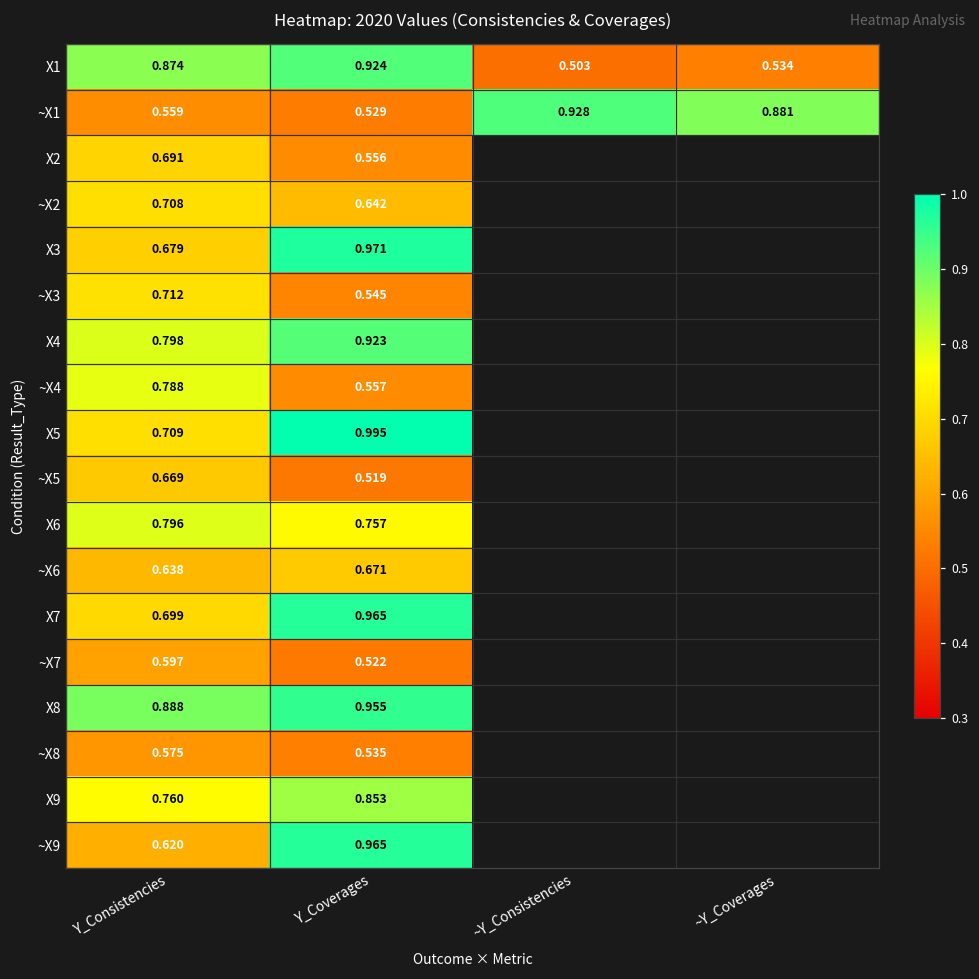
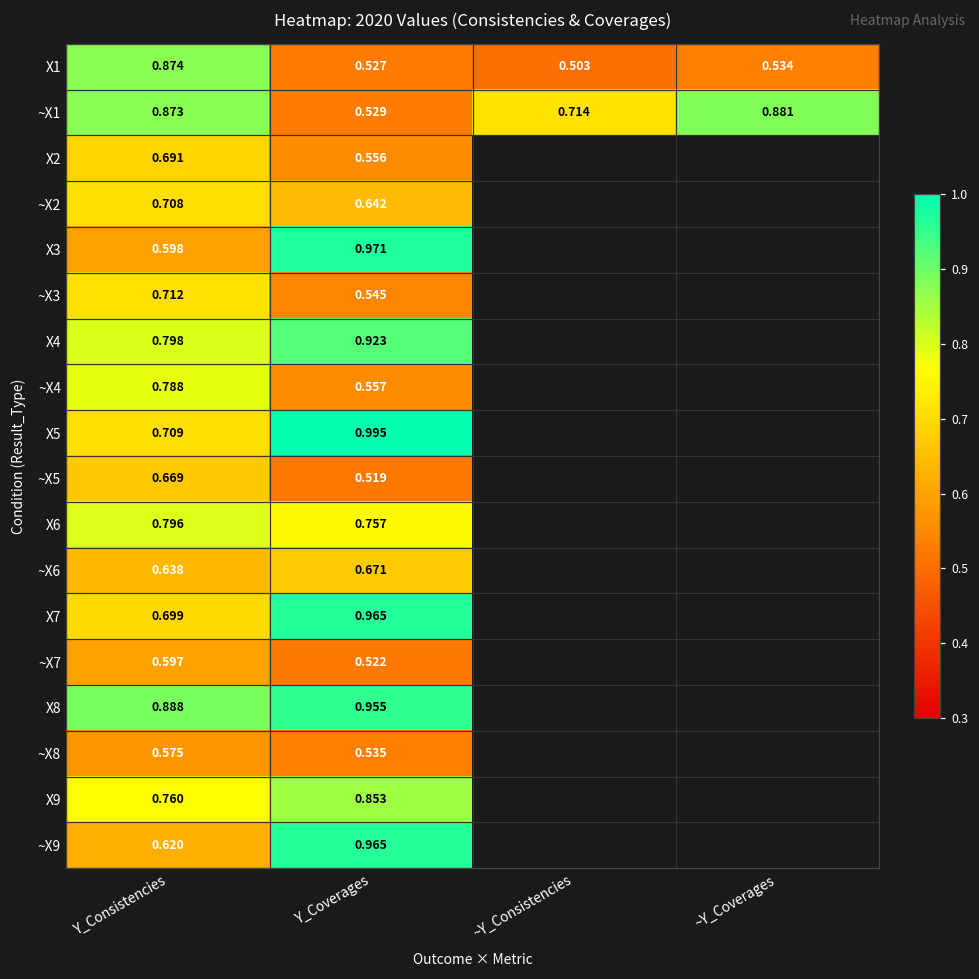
  {
    "X1": {
      "Y_Consistencies": 0.874,
-     "Y_Coverages": 0.924,
+     "Y_Coverages": 0.527,
      "~Y_Consistencies": 0.503,
      "~Y_Coverages": 0.534
    },
    "~X1": {
-     "Y_Consistencies": 0.559,
+     "Y_Consistencies": 0.873,
      "Y_Coverages": 0.529,
-     "~Y_Consistencies": 0.928,
+     "~Y_Consistencies": 0.714,
      "~Y_Coverages": 0.881
    },
    "X2": {
      "Y_Consistencies": 0.691,
      "Y_Coverages": 0.556
    },
    "~X2": {
      "Y_Consistencies": 0.708,
      "Y_Coverages": 0.642
    },
    "X3": {
-     "Y_Consistencies": 0.679,
+     "Y_Consistencies": 0.598,
      "Y_Coverages": 0.971
    },
    "~X3": {
      "Y_Consistencies": 0.712,
      "Y_Coverages": 0.545
    },
    "X4": {
      "Y_Consistencies": 0.798,
      "Y_Coverages": 0.923
    },
    "~X4": {
      "Y_Consistencies": 0.788,
      "Y_Coverages": 0.557
    },
    "X5": {
      "Y_Consistencies": 0.709,
      "Y_Coverages": 0.995
    },
    "~X5": {
      "Y_Consistencies": 0.669,
      "Y_Coverages": 0.519
    },
    "X6": {
      "Y_Consistencies": 0.796,
      "Y_Coverages": 0.757
    },
    "~X6": {
      "Y_Consistencies": 0.638,
      "Y_Coverages": 0.671
    },
    "X7": {
      "Y_Consistencies": 0.699,
      "Y_Coverages": 0.965
    },
    "~X7": {
      "Y_Consistencies": 0.597,
      "Y_Coverages": 0.522
    },
    "X8": {
      "Y_Consistencies": 0.888,
      "Y_Coverages": 0.955
    },
    "~X8": {
      "Y_Consistencies": 0.575,
      "Y_Coverages": 0.535
    },
    "X9": {
      "Y_Consistencies": 0.760,
      "Y_Coverages": 0.853
    },
    "~X9": {
      "Y_Consistencies": 0.620,
      "Y_Coverages": 0.965
    }
  }
